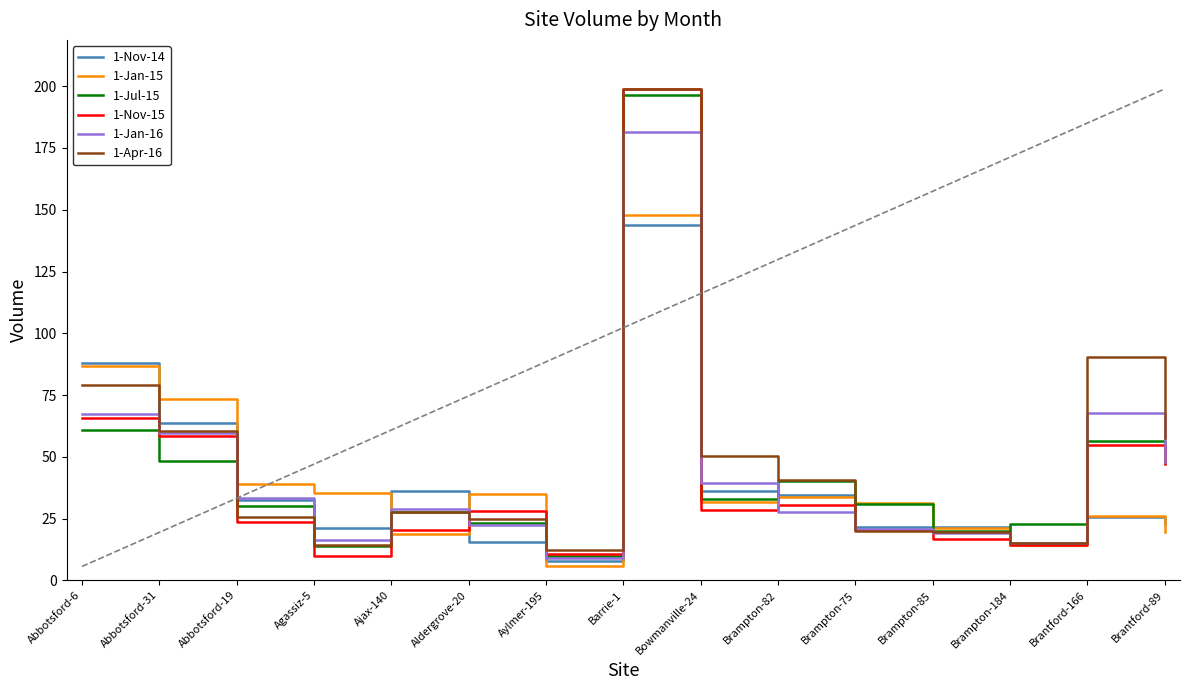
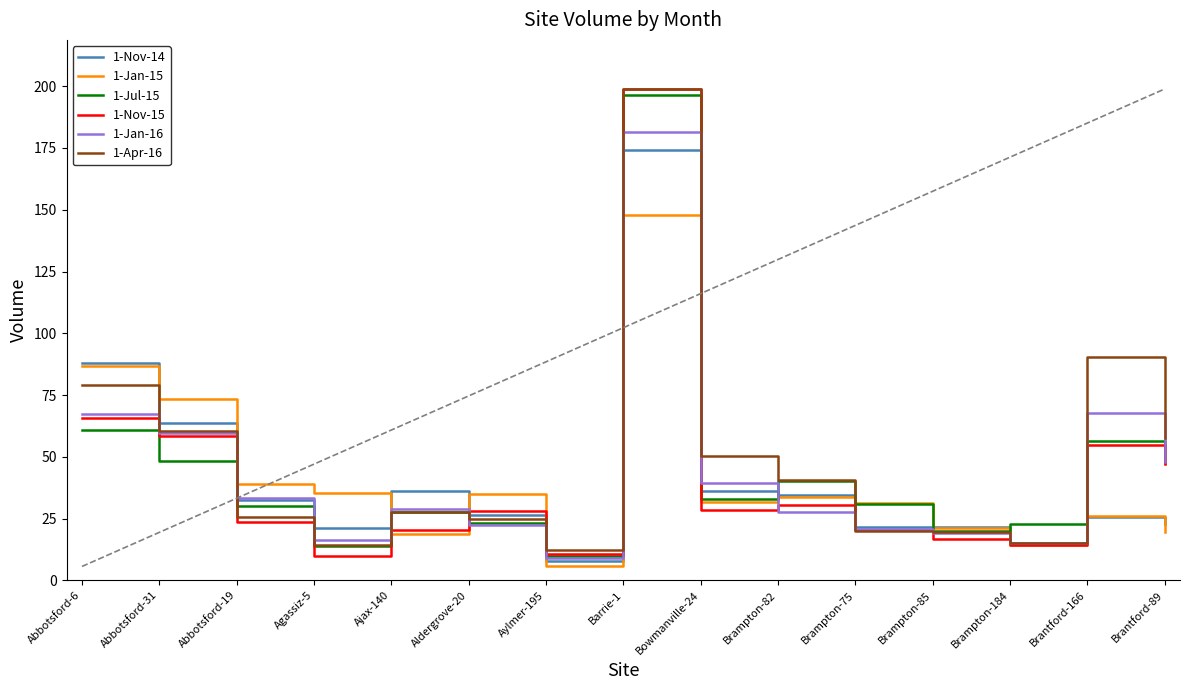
  {
    "1-Nov-14": {
      "Abbotsford-6": 88,
      "Abbotsford-31": 64,
      "Agassiz-5": 21,
      "Ajax-140": 36,
-     "Aldergrove-20": 16,
-     "Barrie-1": 144,
+     "Aldergrove-20": 26,
+     "Barrie-1": 174,
      "Bowmanville-24": 36,
      "Brantford-89": 23
    },
    "1-Jan-15": {
      "Abbotsford-6": 87,
      "Abbotsford-31": 73,
      "Abbotsford-19": 39,
      "Agassiz-5": 35,
      "Ajax-140": 19,
      "Aldergrove-20": 35,
      "Aylmer-195": 6,
      "Barrie-1": 148,
      "Bowmanville-24": 32,
      "Brantford-89": 20
    },
    "1-Jul-15": {
      "Abbotsford-6": 61,
      "Abbotsford-31": 48,
      "Abbotsford-19": 30,
      "Barrie-1": 196,
      "Bowmanville-24": 33,
      "Brampton-184": 23,
      "Brantford-166": 56
    },
    "1-Nov-15": {
      "Abbotsford-6": 66,
      "Abbotsford-31": 58,
      "Abbotsford-19": 24,
      "Agassiz-5": 10,
      "Ajax-140": 21,
      "Aldergrove-20": 28,
      "Bowmanville-24": 29,
      "Brampton-82": 31,
      "Brampton-85": 17,
      "Brantford-166": 55
    },
    "1-Jan-16": {
      "Abbotsford-6": 67,
      "Agassiz-5": 17,
      "Ajax-140": 29,
      "Barrie-1": 182,
      "Bowmanville-24": 39,
      "Brampton-82": 28,
      "Brantford-166": 68
    },
    "1-Apr-16": {
      "Abbotsford-6": 79,
      "Abbotsford-19": 26,
      "Aldergrove-20": 25,
      "Aylmer-195": 12,
      "Bowmanville-24": 50,
      "Brantford-166": 91,
      "Brantford-89": 58
    }
  }
